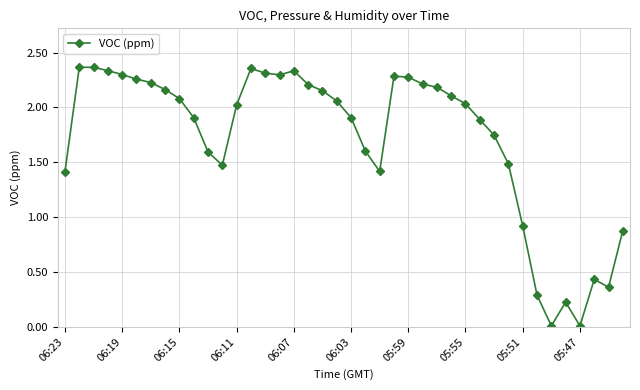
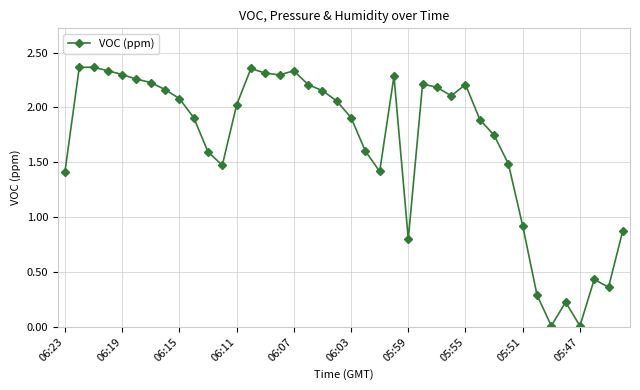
  {
    "06:23": 1.42,
    "06:19": 2.30,
    "06:15": 2.08,
    "06:11": 2.02,
    "06:07": 2.33,
    "06:03": 1.91,
-   "05:59": 2.28,
-   "05:55": 2.03,
+   "05:59": 0.80,
+   "05:55": 2.21,
    "05:51": 0.92,
    "05:47": 0.01
  }
